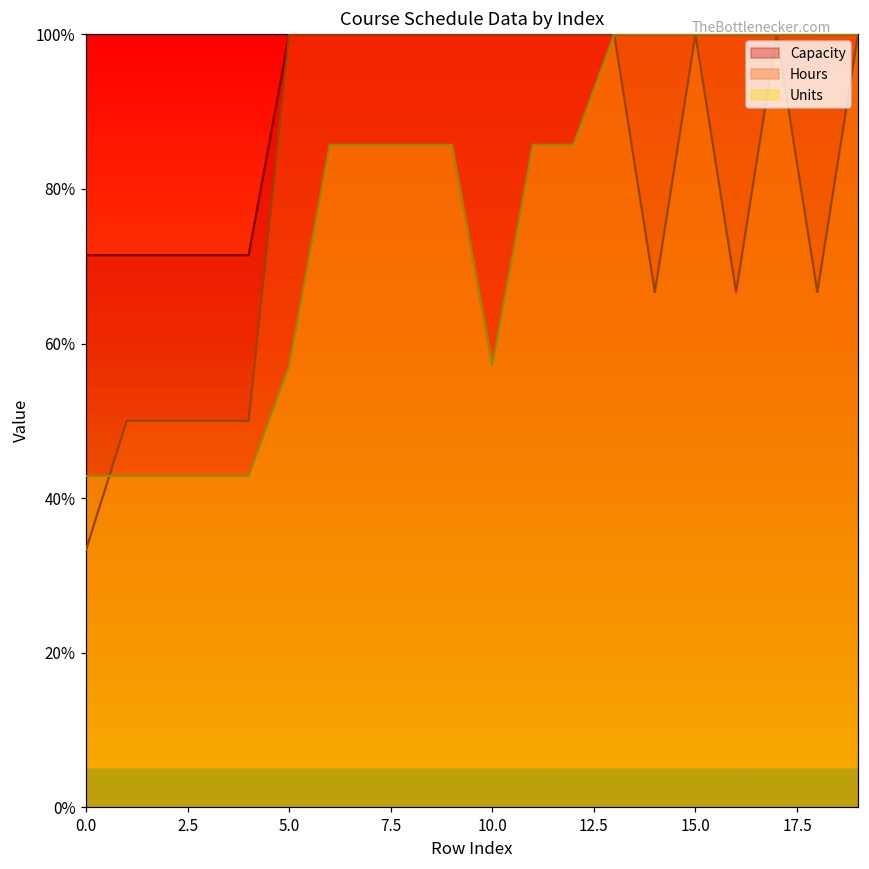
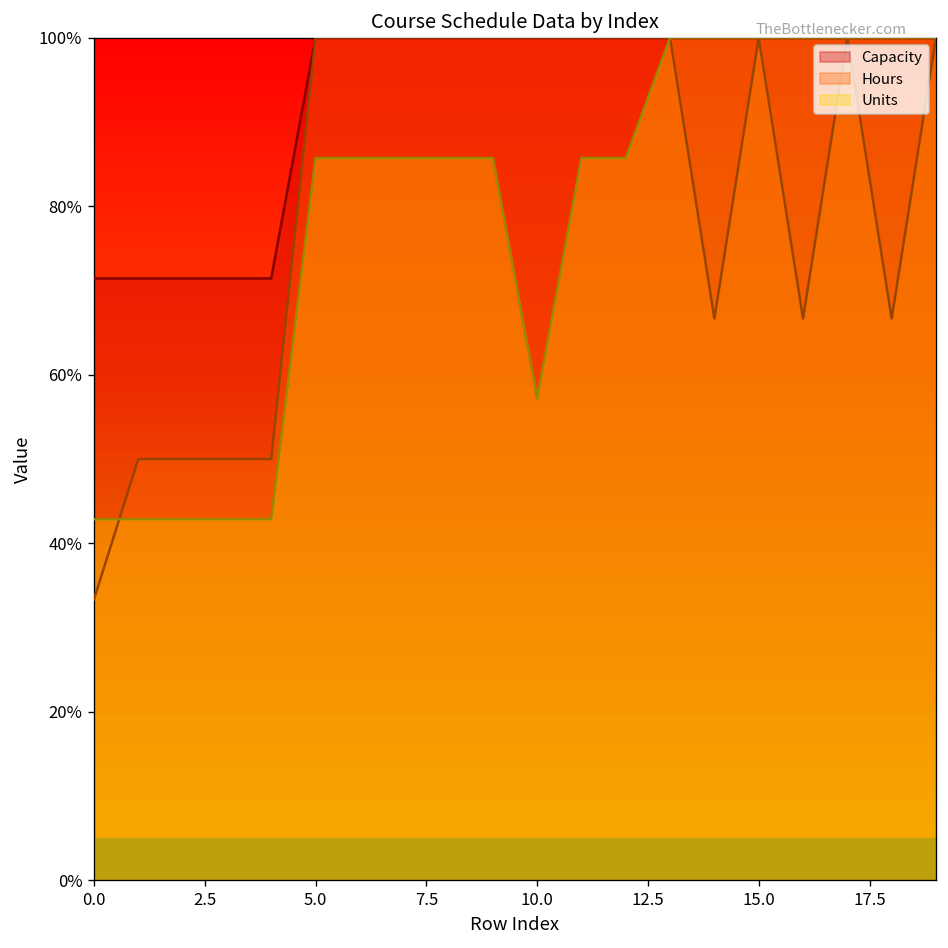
  {
    "Units": {
      "0.0": "43%",
-     "5.0": "57%",
+     "5.0": "86%",
      "10.0": "57%"
    }
  }
